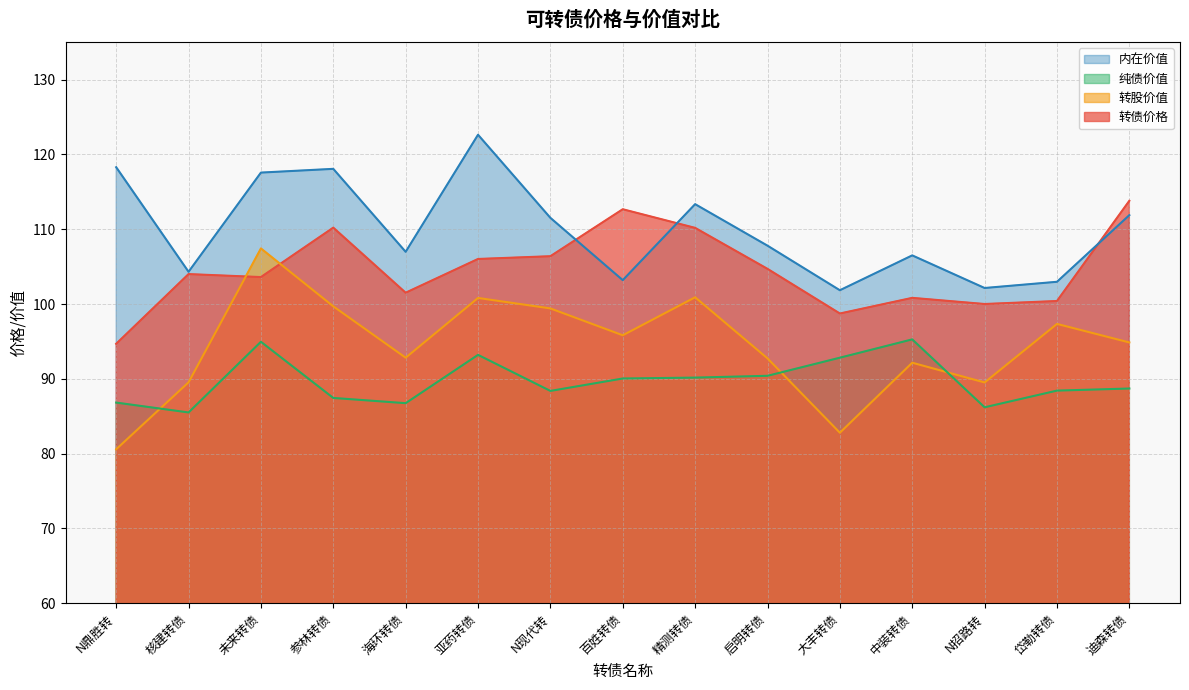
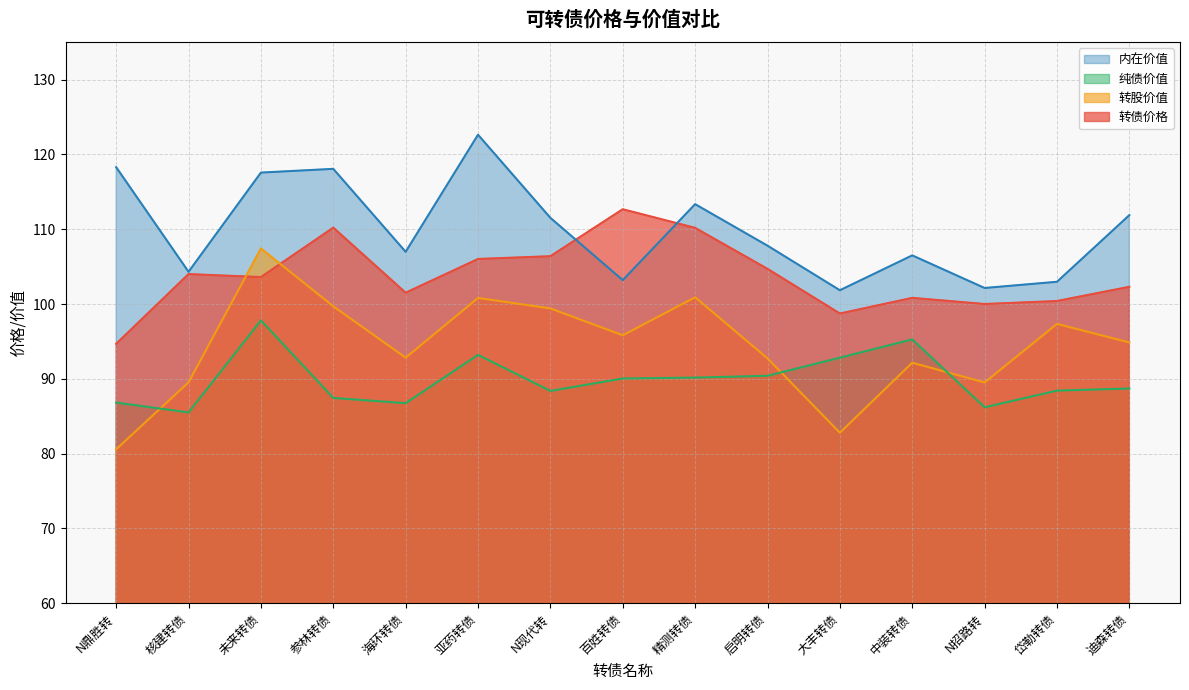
  {
    "内在价值": {
      "N鼎胜转": 118,
      "未来转债": 118,
      "参林转债": 118,
      "海环转债": 107,
      "亚药转债": 123,
      "N现代转": 112,
      "百姓转债": 103,
      "精测转债": 113,
      "启明转债": 108,
      "大丰转债": 102,
      "中装转债": 107,
      "N招路转": 102,
      "岱勒转债": 103,
      "迪森转债": 112
    },
    "纯债价值": {
      "N鼎胜转": 87,
      "核建转债": 86,
-     "未来转债": 95,
+     "未来转债": 98,
      "参林转债": 87,
      "海环转债": 87,
      "亚药转债": 93,
      "N现代转": 88,
      "百姓转债": 90,
      "精测转债": 90,
      "启明转债": 90,
      "大丰转债": 93,
      "中装转债": 95,
      "N招路转": 86,
      "岱勒转债": 88,
      "迪森转债": 89
    },
    "转股价值": {
      "N鼎胜转": 81,
      "核建转债": 90,
      "未来转债": 107,
      "参林转债": 100,
      "海环转债": 93,
      "亚药转债": 101,
      "N现代转": 99,
      "百姓转债": 96,
      "精测转债": 101,
      "启明转债": 93,
      "大丰转债": 83,
      "中装转债": 92,
      "N招路转": 90,
      "岱勒转债": 97,
      "迪森转债": 95
    },
    "转债价格": {
      "N鼎胜转": 95,
      "未来转债": 104,
      "参林转债": 110,
      "海环转债": 102,
      "亚药转债": 106,
      "N现代转": 106,
      "百姓转债": 113,
      "精测转债": 110,
      "启明转债": 105,
      "大丰转债": 99,
      "中装转债": 101,
      "N招路转": 100,
      "岱勒转债": 100,
-     "迪森转债": 114
+     "迪森转债": 102
    }
  }
